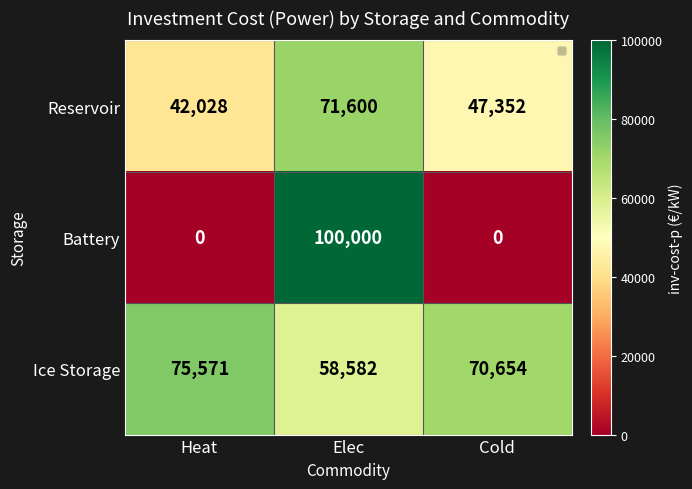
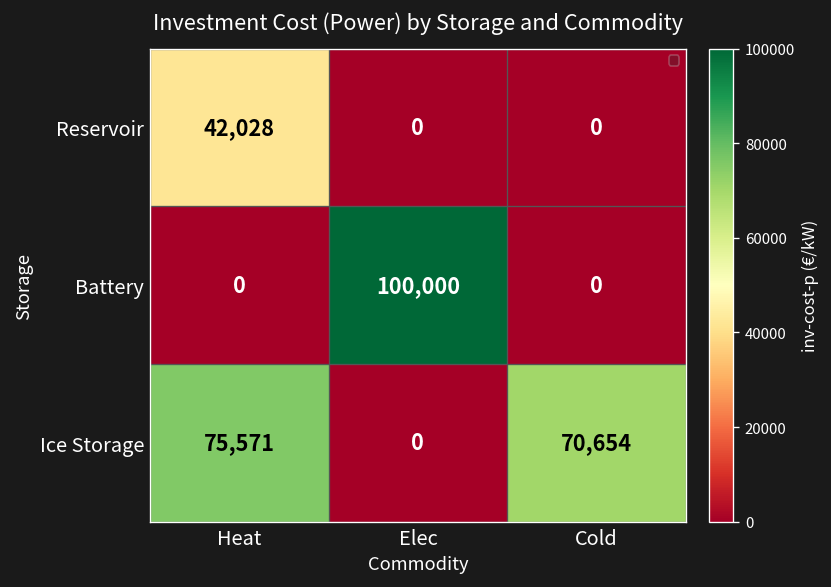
  {
    "Reservoir": {
      "Heat": "42,028",
-     "Elec": "71,600",
-     "Cold": "47,352"
+     "Elec": "0",
+     "Cold": "0"
    },
    "Battery": {
      "Heat": "0",
      "Elec": "100,000",
      "Cold": "0"
    },
    "Ice Storage": {
      "Heat": "75,571",
-     "Elec": "58,582",
+     "Elec": "0",
      "Cold": "70,654"
    }
  }
